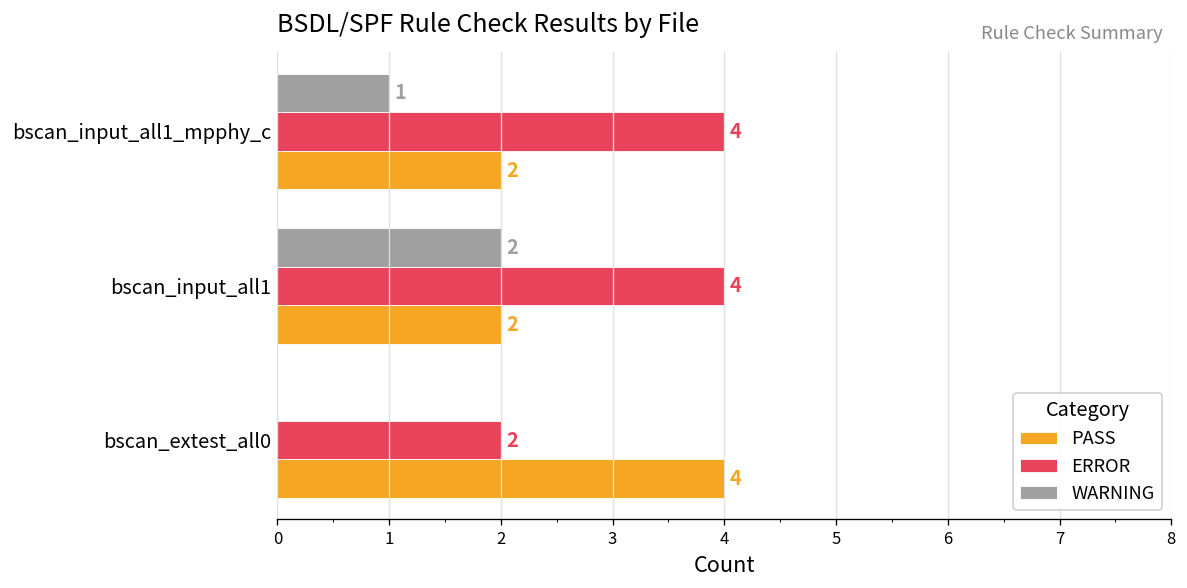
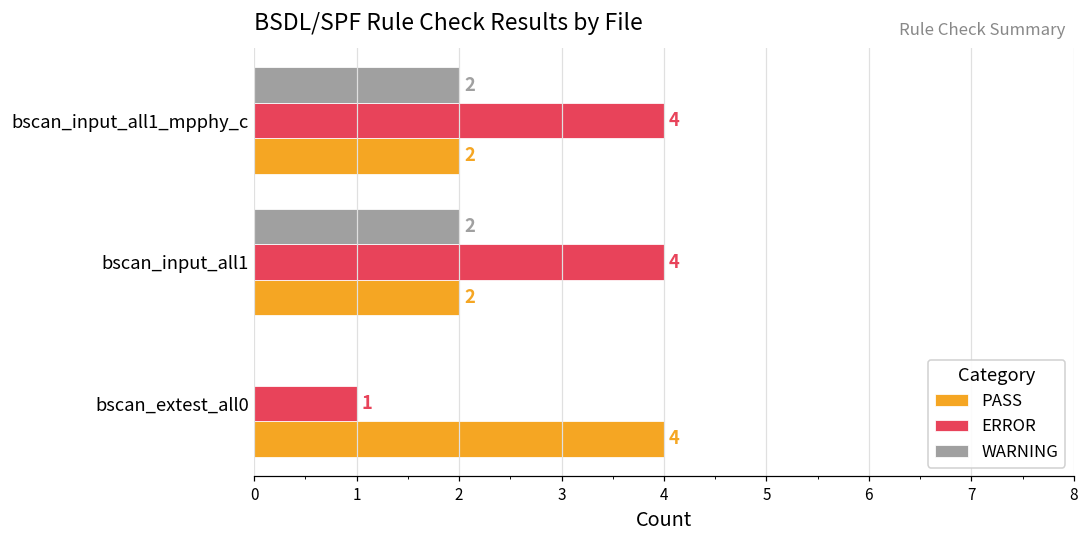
  {
    "PASS": {
      "bscan_input_all1_mpphy_c": 2,
      "bscan_input_all1": 2,
      "bscan_extest_all0": 4
    },
    "ERROR": {
      "bscan_input_all1_mpphy_c": 4,
      "bscan_input_all1": 4,
-     "bscan_extest_all0": 2
+     "bscan_extest_all0": 1
    },
    "WARNING": {
-     "bscan_input_all1_mpphy_c": 1,
+     "bscan_input_all1_mpphy_c": 2,
      "bscan_input_all1": 2
    }
  }
